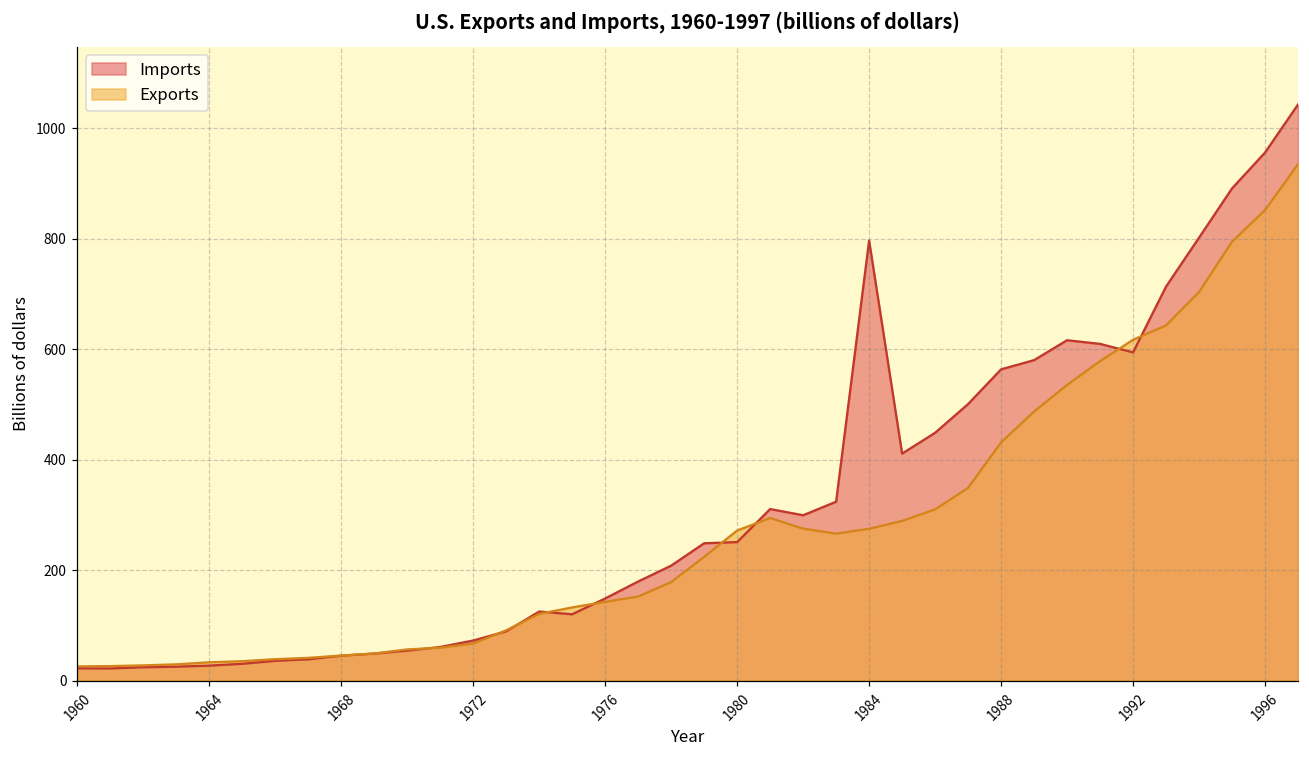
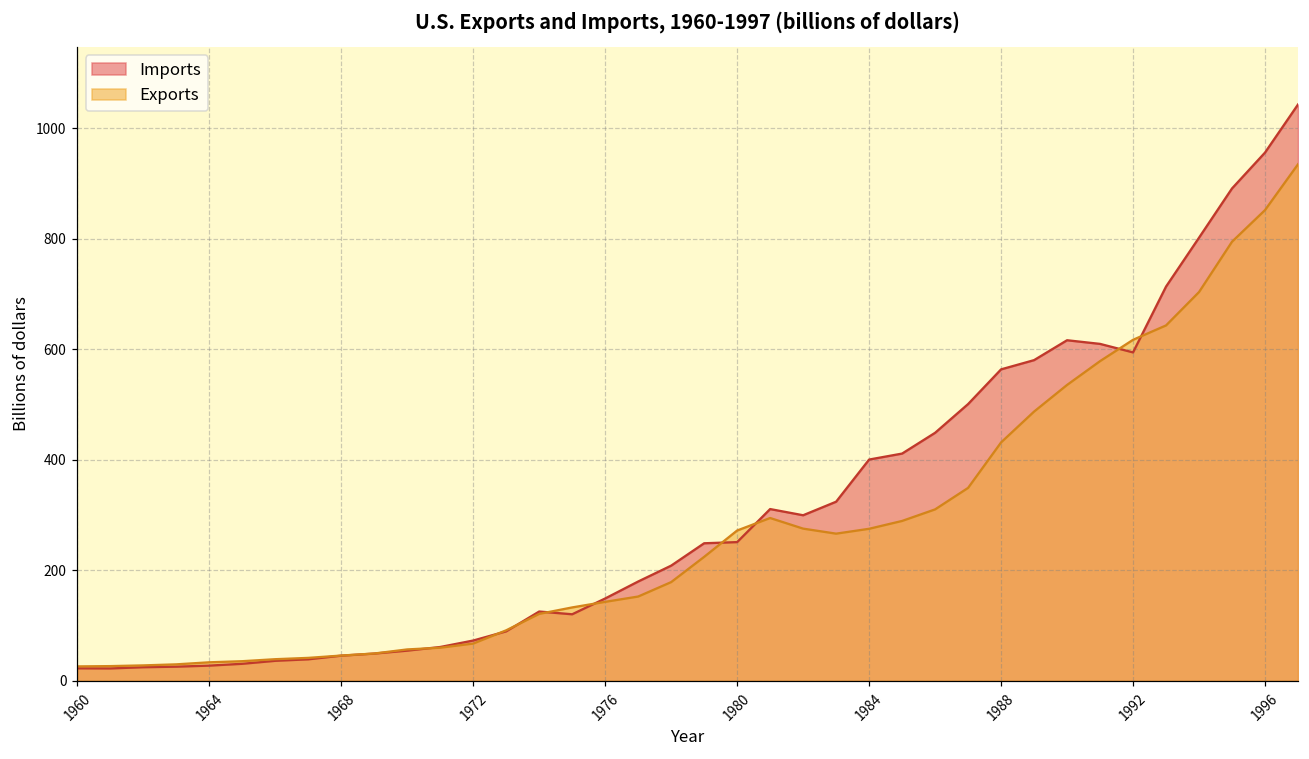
  {
    "Imports": {
      "1964": 30,
      "1972": 70,
      "1976": 150,
      "1980": 250,
-     "1984": 800,
+     "1984": 400,
      "1988": 560,
      "1992": 590,
      "1996": 960
    },
    "Exports": {
      "1964": 30,
      "1972": 70,
      "1976": 140,
      "1980": 270,
      "1984": 270,
      "1988": 430,
      "1992": 620,
      "1996": 850
    }
  }
